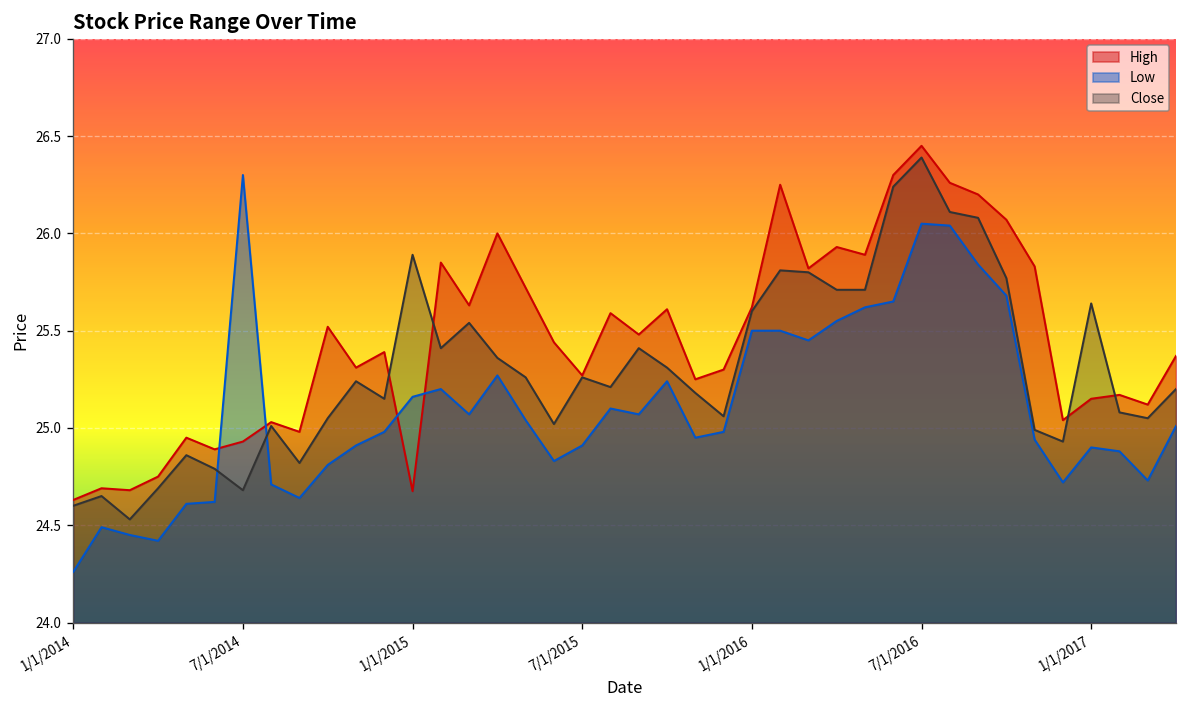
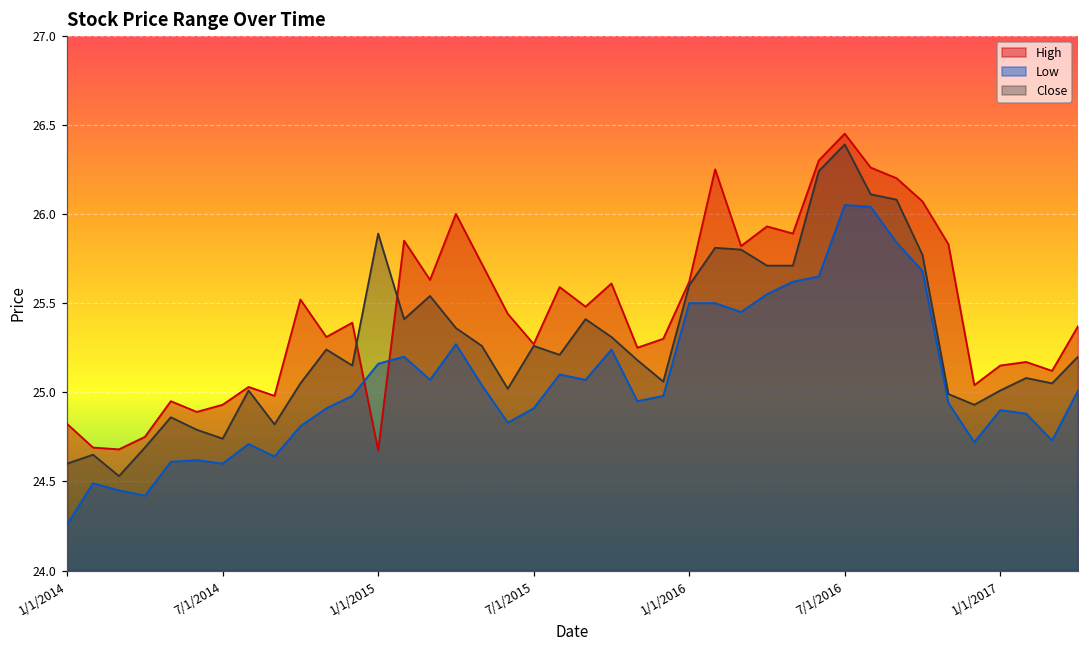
  {
    "High": {
-     "1/1/2014": 24.63,
+     "1/1/2014": 24.82,
      "7/1/2014": 24.93,
      "1/1/2015": 24.67,
      "1/1/2016": 25.62,
      "7/1/2016": 26.45,
      "1/1/2017": 25.15
    },
    "Low": {
      "1/1/2014": 24.26,
-     "7/1/2014": 26.3,
+     "7/1/2014": 24.6,
      "1/1/2015": 25.16,
      "7/1/2015": 24.9,
      "1/1/2016": 25.5,
      "7/1/2016": 26.05,
      "1/1/2017": 24.9
    },
    "Close": {
      "1/1/2014": 24.60,
-     "7/1/2014": 24.68,
+     "7/1/2014": 24.74,
      "1/1/2015": 25.89,
      "1/1/2016": 25.60,
      "7/1/2016": 26.39,
-     "1/1/2017": 25.64
+     "1/1/2017": 25.01
    }
  }
